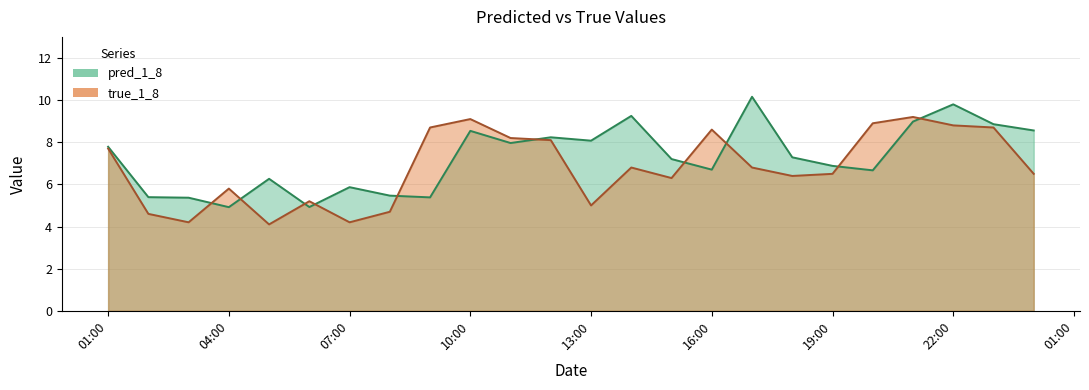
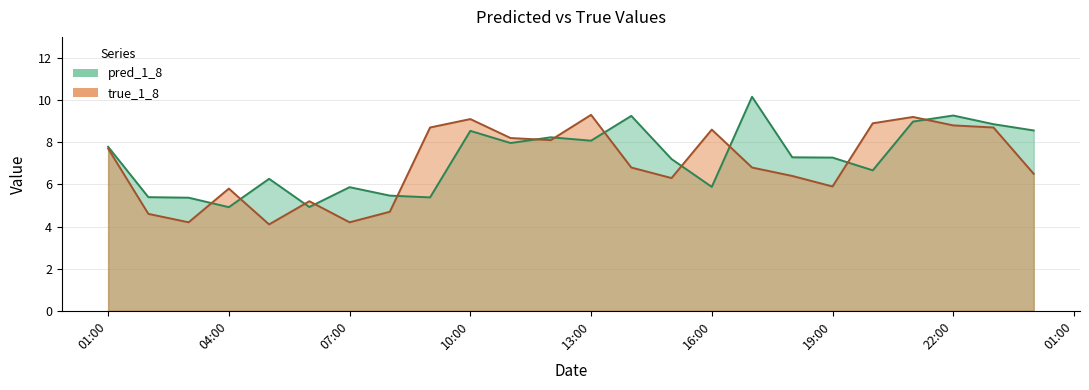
  {
    "pred_1_8": {
      "04:00": 4.9,
      "07:00": 5.9,
      "10:00": 8.5,
      "13:00": 8.1,
-     "16:00": 6.7,
-     "19:00": 6.9,
-     "22:00": 9.8
+     "16:00": 5.9,
+     "19:00": 7.3,
+     "22:00": 9.3
    },
    "true_1_8": {
      "04:00": 5.8,
      "07:00": 4.2,
      "10:00": 9.1,
-     "13:00": 5.0,
+     "13:00": 9.3,
      "16:00": 8.6,
-     "19:00": 6.5,
+     "19:00": 5.9,
      "22:00": 8.8
    }
  }
